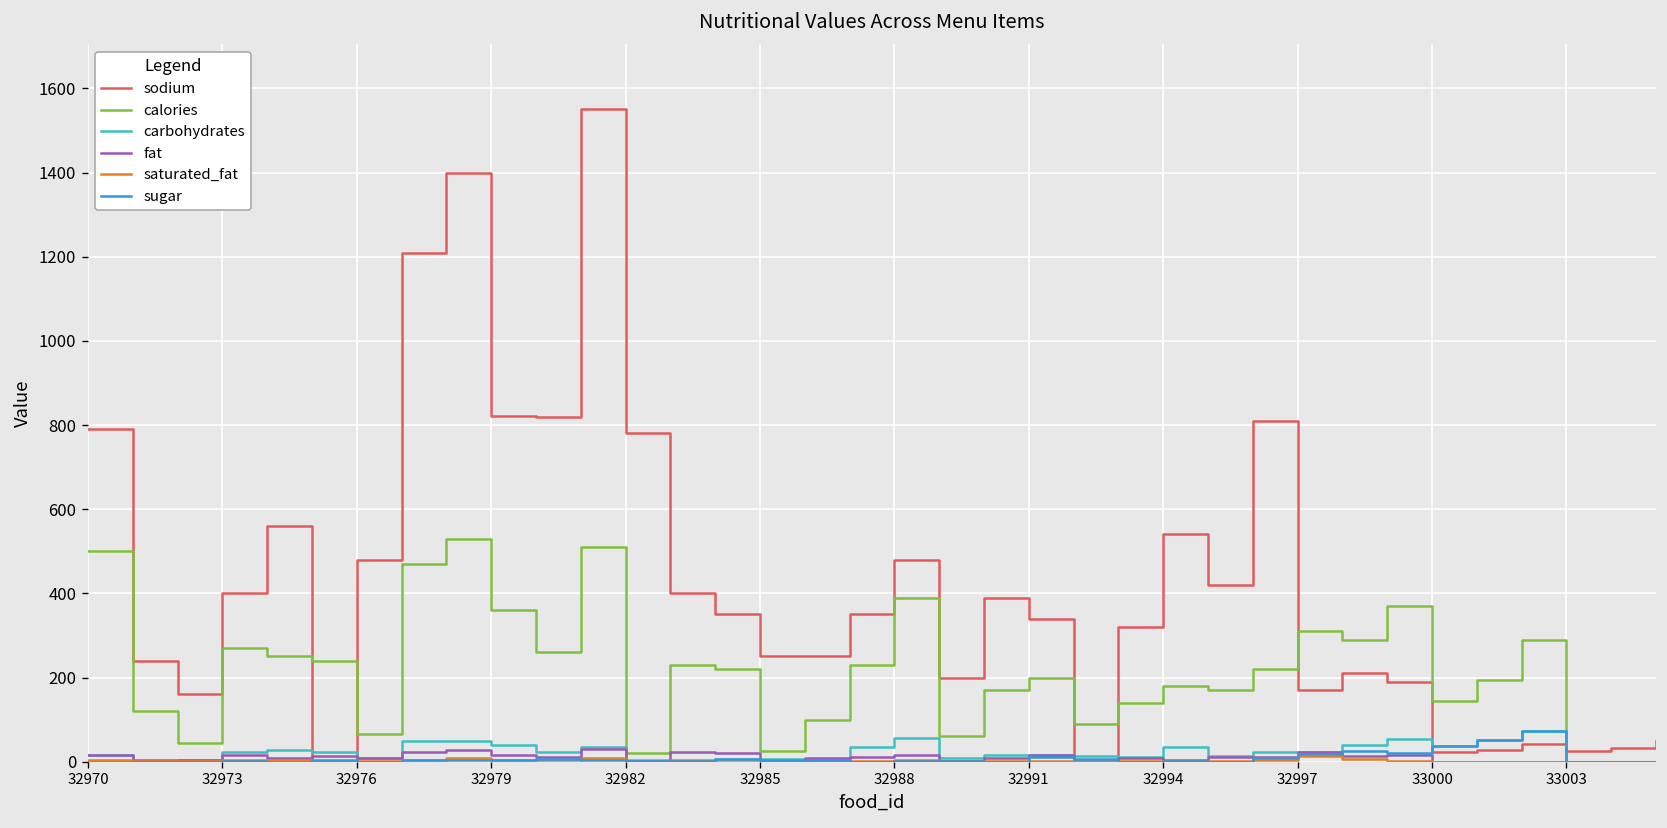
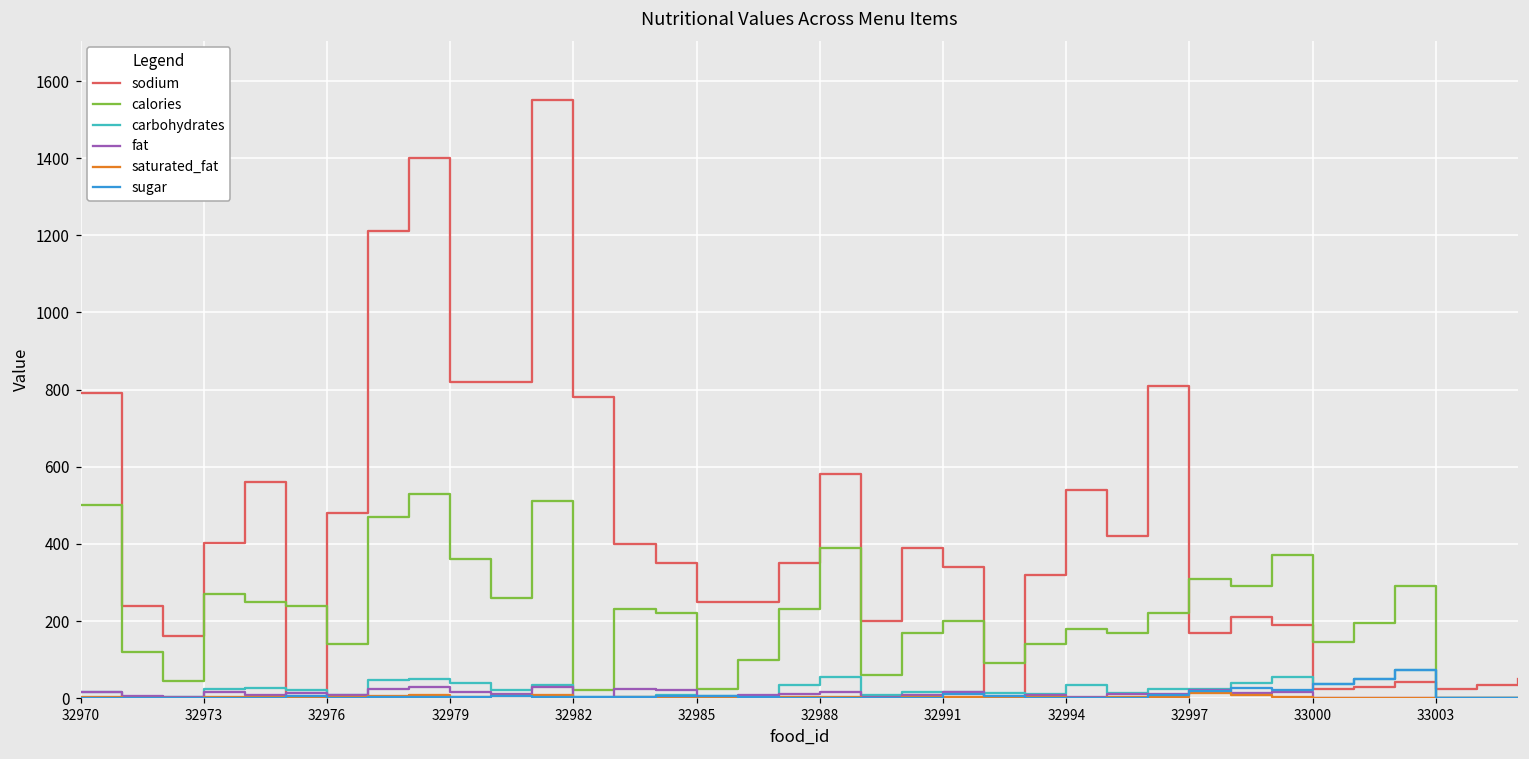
  {
    "sodium": {
      "32970": 790,
      "32973": 400,
      "32976": 480,
      "32979": 820,
      "32982": 780,
      "32985": 250,
-     "32988": 480,
+     "32988": 580,
      "32991": 340,
      "32994": 540,
      "32997": 170,
      "33000": 20,
      "33003": 30
    },
    "calories": {
      "32970": 500,
      "32973": 270,
-     "32976": 70,
+     "32976": 140,
      "32979": 360,
      "32982": 20,
      "32985": 30,
      "32988": 390,
      "32991": 200,
      "32994": 180,
      "32997": 310,
      "33000": 150
    },
    "fat": {
      "32979": 20,
      "32988": 20
    },
    "saturated_fat": {
      "32991": 0
    }
  }
